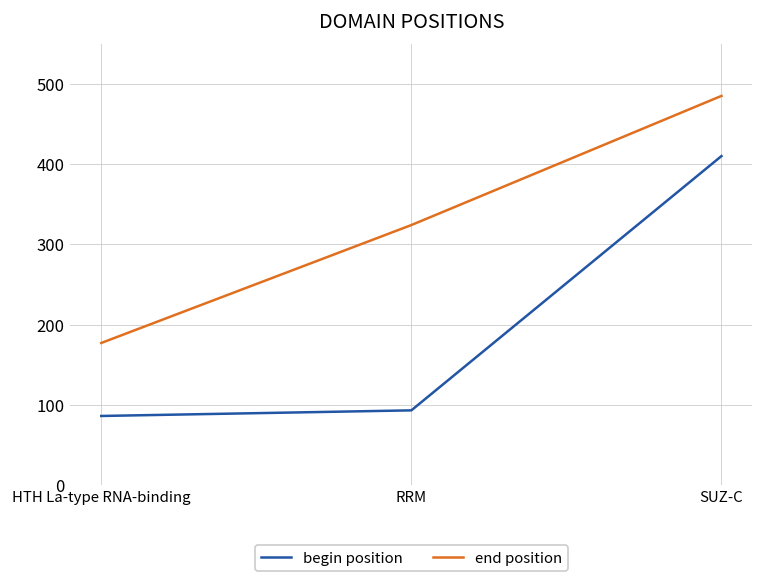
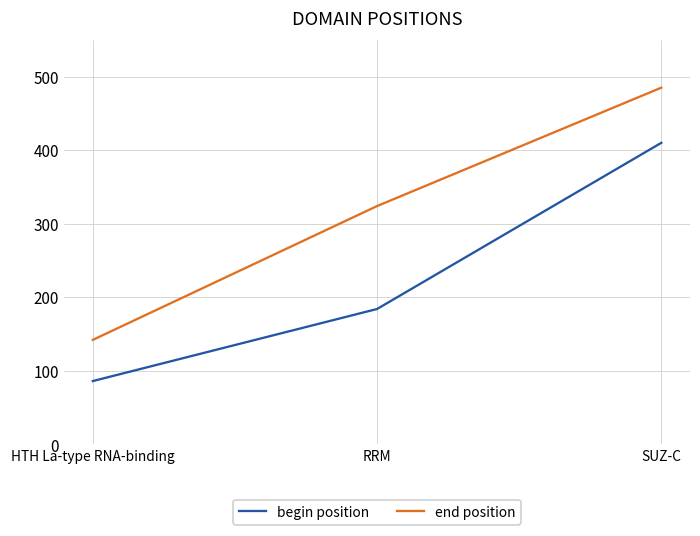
  {
    "begin position": {
      "HTH La-type RNA-binding": 90,
-     "RRM": 90,
+     "RRM": 180,
      "SUZ-C": 410
    },
    "end position": {
-     "HTH La-type RNA-binding": 180,
+     "HTH La-type RNA-binding": 140,
      "RRM": 320,
      "SUZ-C": 490
    }
  }
